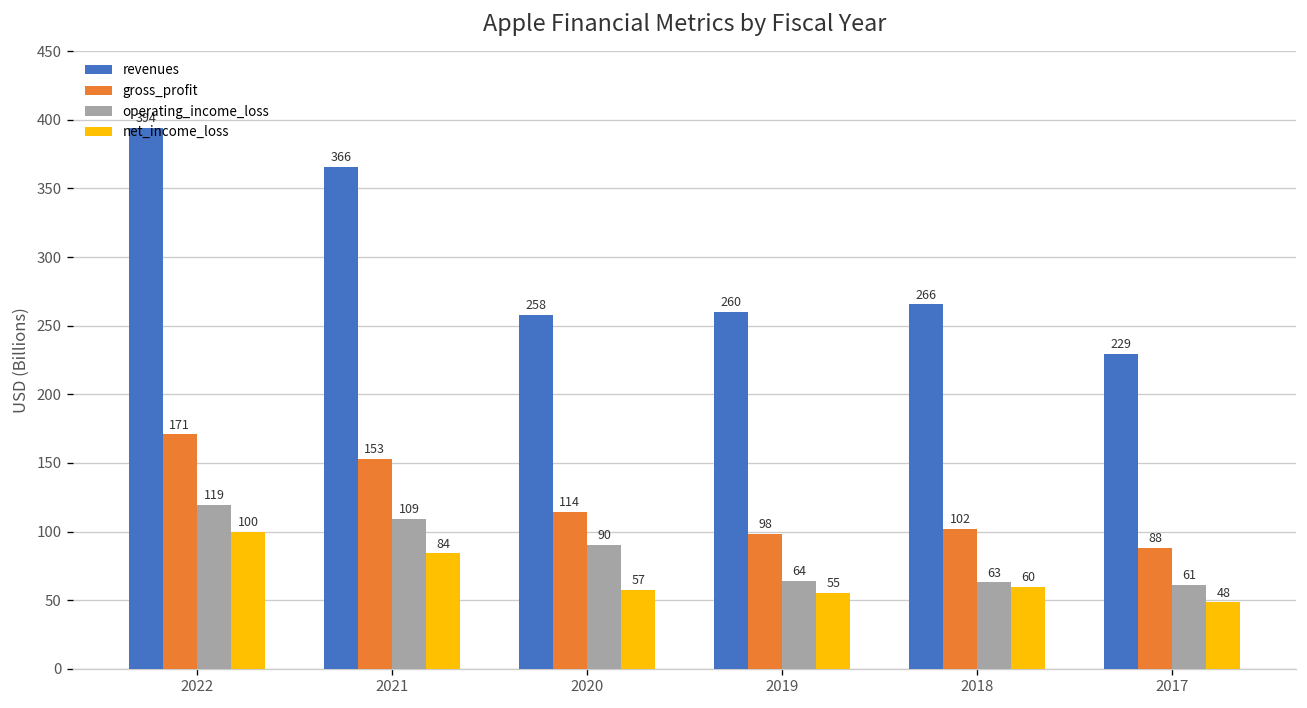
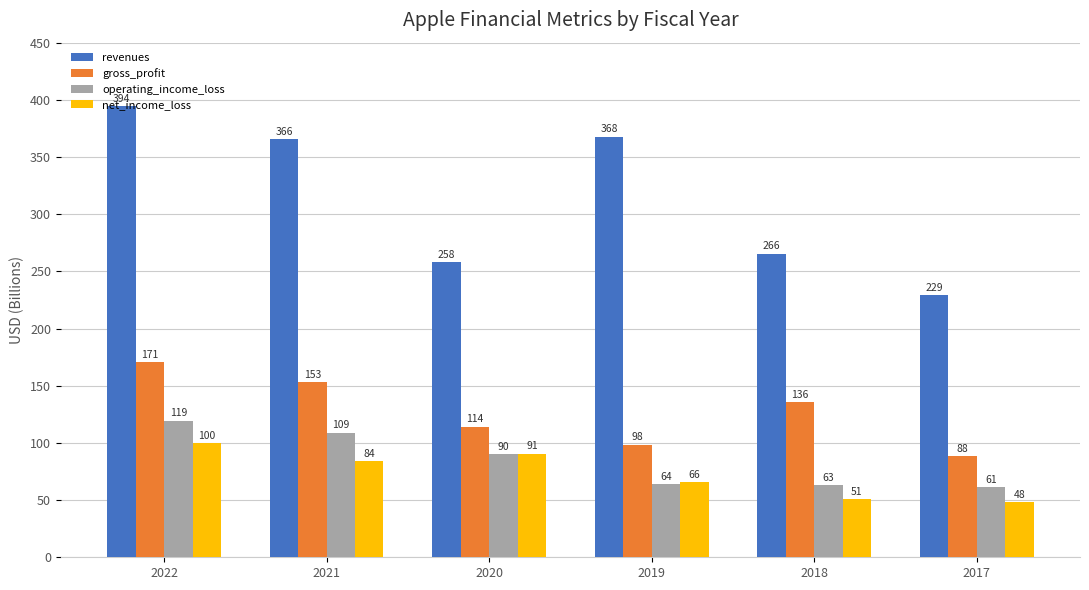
  {
    "revenues": {
      "2022": 394,
      "2021": 366,
      "2020": 258,
-     "2019": 260,
+     "2019": 368,
      "2018": 266,
      "2017": 229
    },
    "gross_profit": {
      "2022": 171,
      "2021": 153,
      "2020": 114,
      "2019": 98,
-     "2018": 102,
+     "2018": 136,
      "2017": 88
    },
    "operating_income_loss": {
      "2022": 119,
      "2021": 109,
      "2020": 90,
      "2019": 64,
      "2018": 63,
      "2017": 61
    },
    "net_income_loss": {
      "2022": 100,
      "2021": 84,
-     "2020": 57,
-     "2019": 55,
-     "2018": 60,
+     "2020": 91,
+     "2019": 66,
+     "2018": 51,
      "2017": 48
    }
  }
